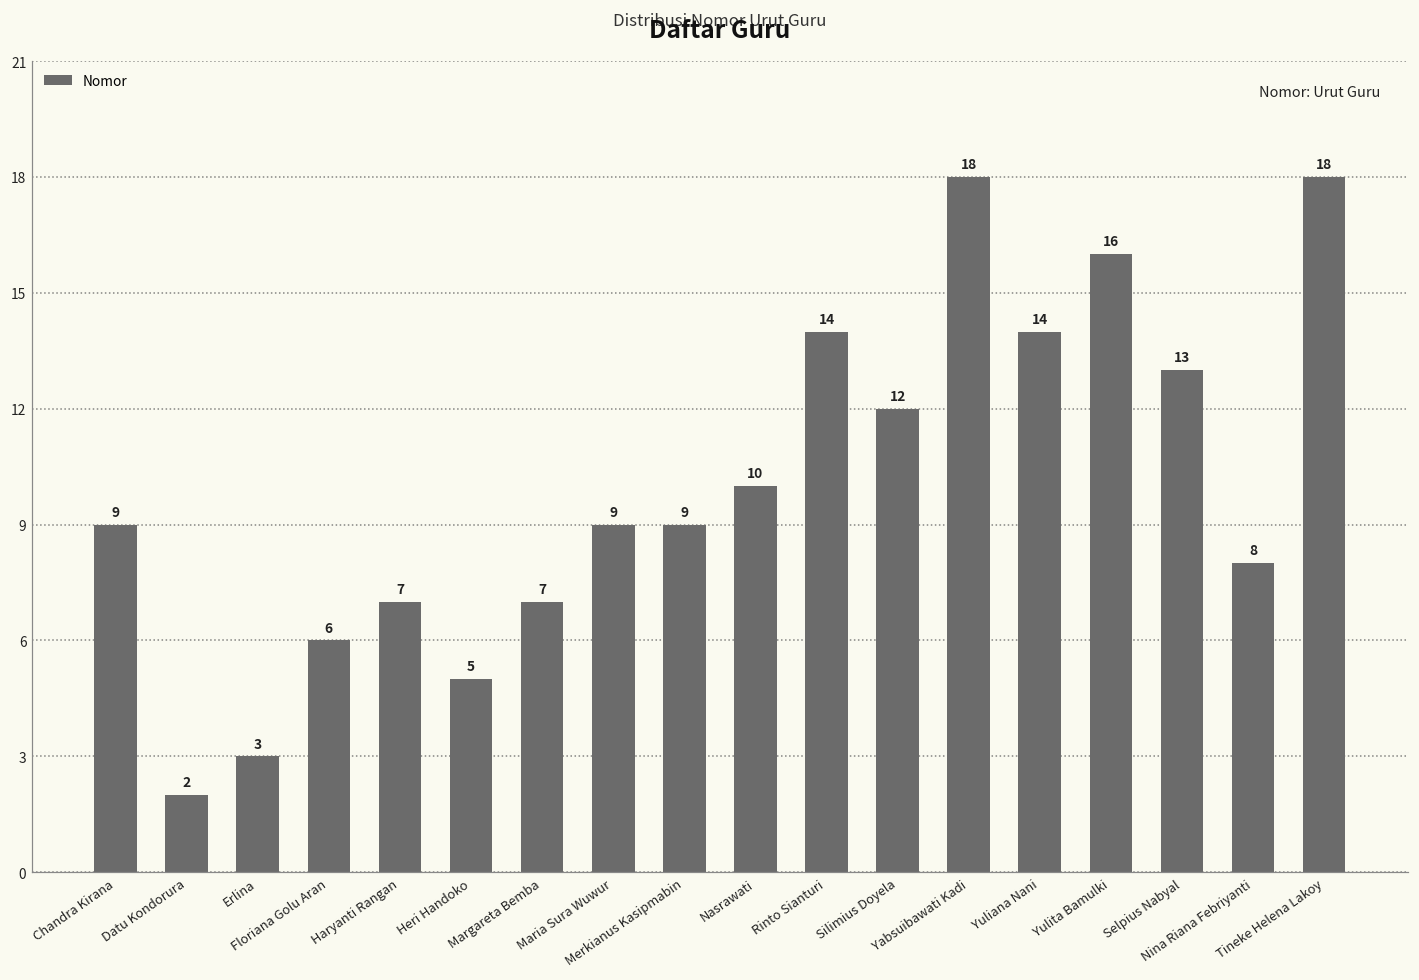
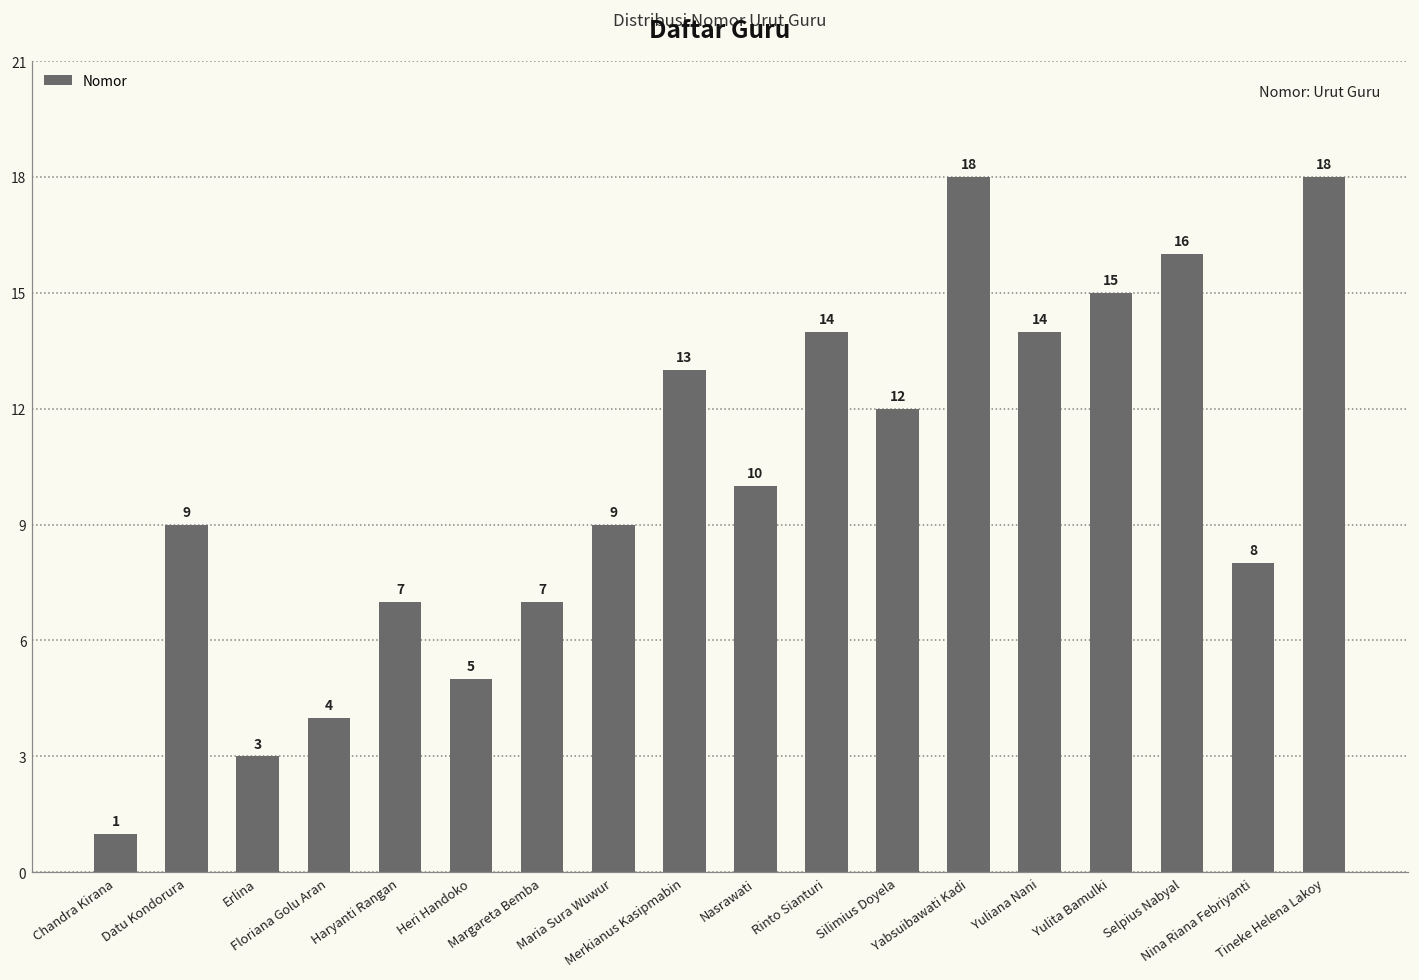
  {
-   "Chandra Kirana": 9,
-   "Datu Kondorura": 2,
+   "Chandra Kirana": 1,
+   "Datu Kondorura": 9,
    "Erlina": 3,
-   "Floriana Golu Aran": 6,
+   "Floriana Golu Aran": 4,
    "Haryanti Rangan": 7,
    "Heri Handoko": 5,
    "Margareta Bemba": 7,
    "Maria Sura Wuwur": 9,
-   "Merkianus Kasipmabin": 9,
+   "Merkianus Kasipmabin": 13,
    "Nasrawati": 10,
    "Rinto Sianturi": 14,
    "Silimius Doyela": 12,
    "Yabsuibawati Kadi": 18,
    "Yuliana Nani": 14,
-   "Yulita Bamulki": 16,
-   "Selpius Nabyal": 13,
+   "Yulita Bamulki": 15,
+   "Selpius Nabyal": 16,
    "Nina Riana Febriyanti": 8,
    "Tineke Helena Lakoy": 18
  }
